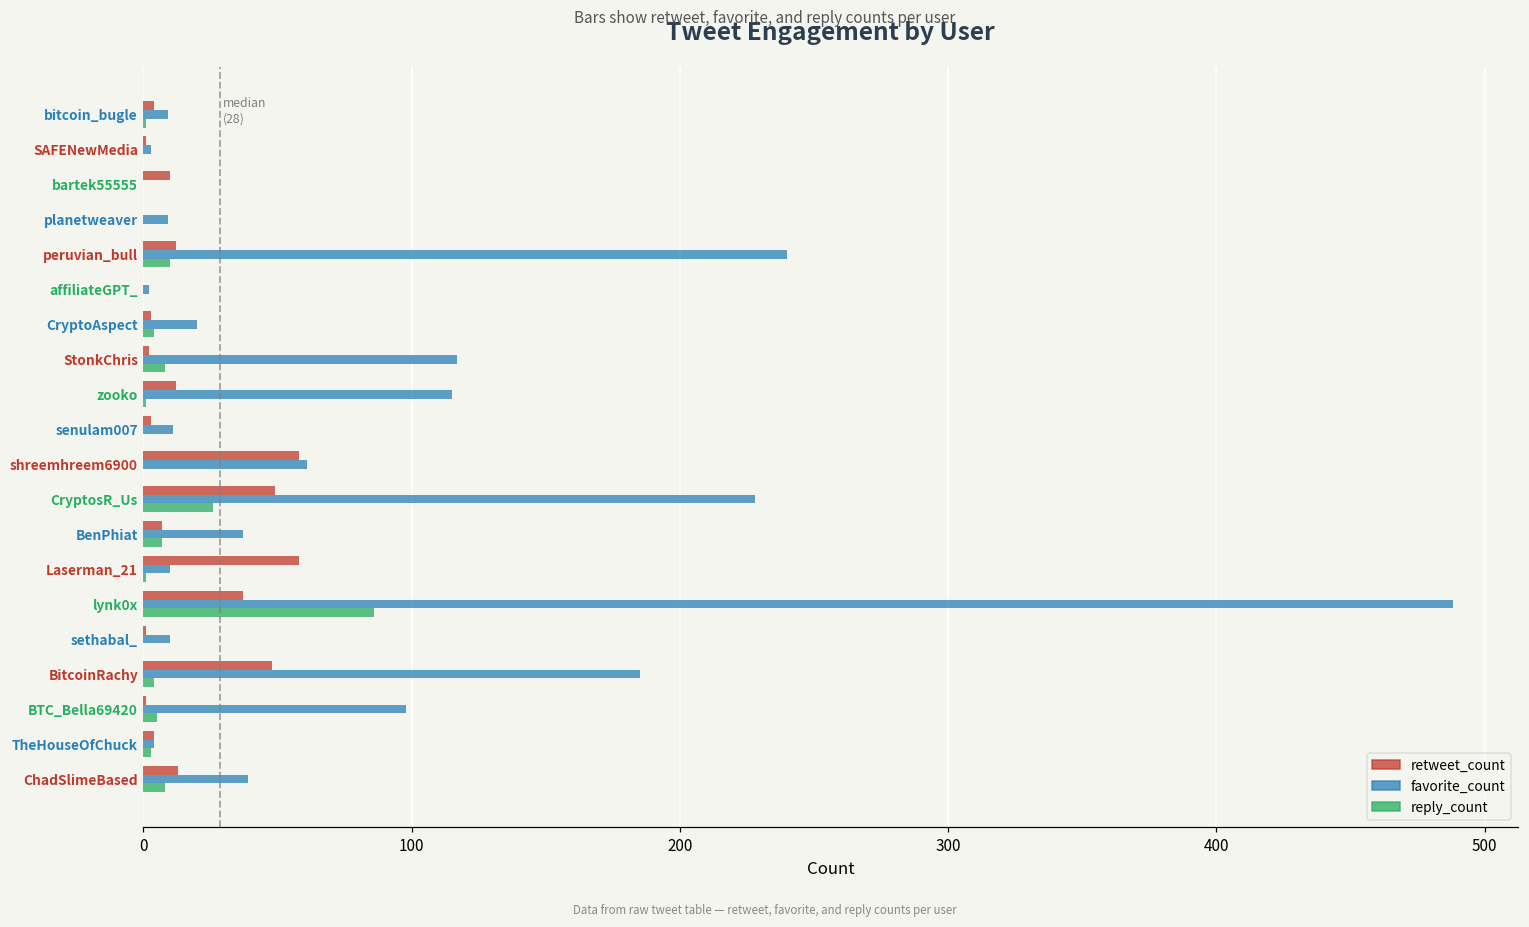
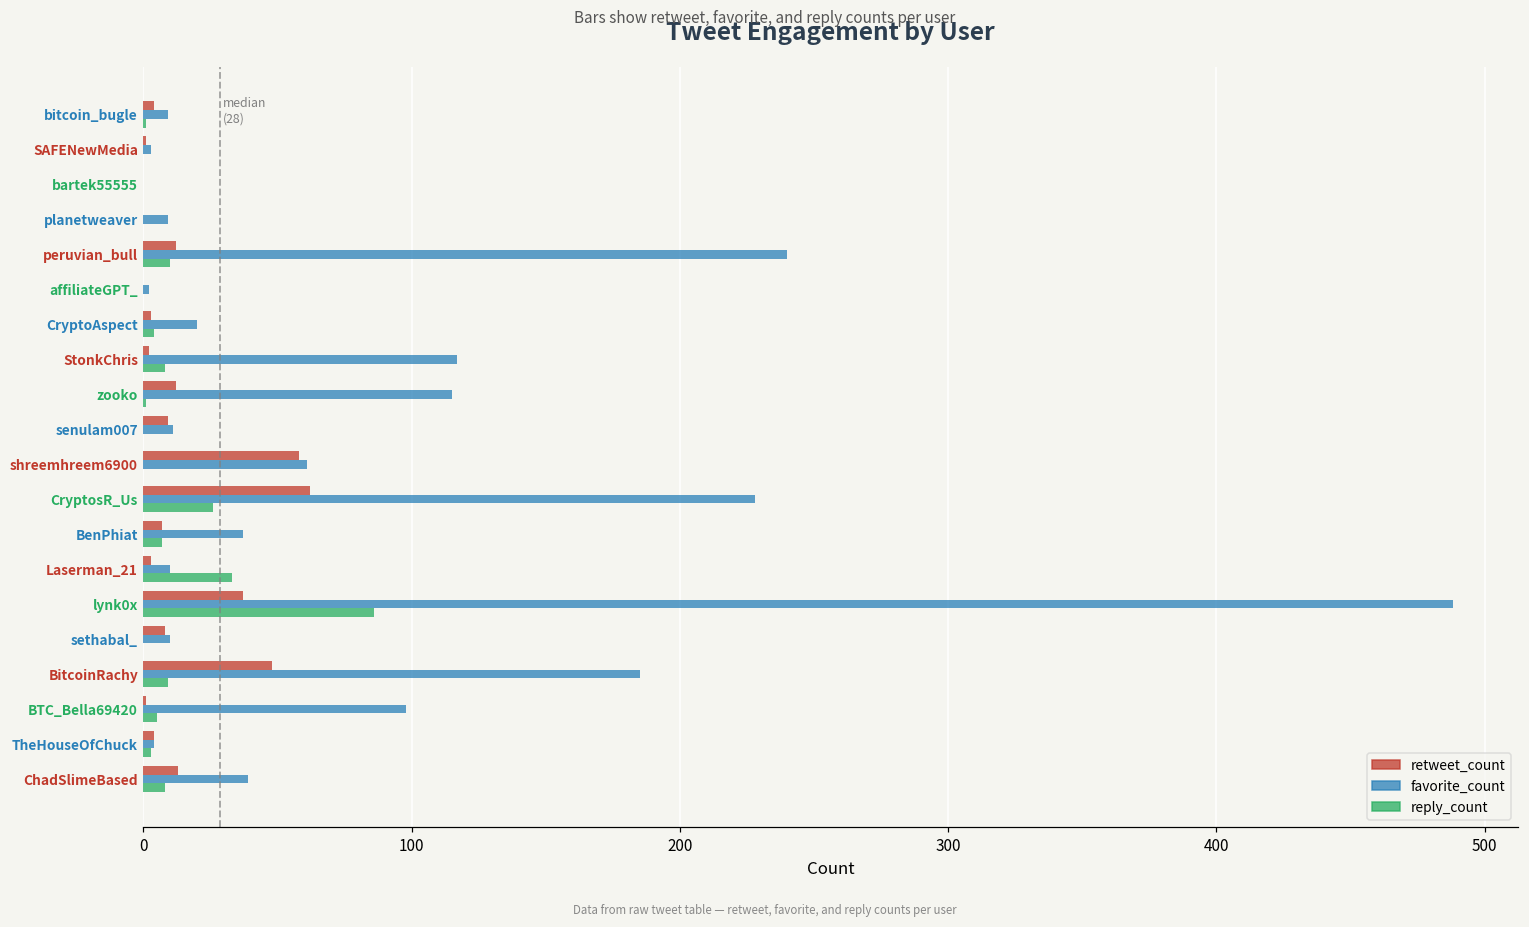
  {
    "retweet_count": {
      "bitcoin_bugle": 4,
-     "bartek55555": 10,
+     "bartek55555": 0,
      "planetweaver": 0,
      "peruvian_bull": 12,
      "affiliateGPT_": 0,
      "CryptoAspect": 3,
      "StonkChris": 2,
      "zooko": 12,
-     "senulam007": 3,
+     "senulam007": 9,
      "shreemhreem6900": 58,
-     "CryptosR_Us": 49,
+     "CryptosR_Us": 62,
      "BenPhiat": 7,
-     "Laserman_21": 58,
+     "Laserman_21": 3,
      "lynk0x": 37,
-     "sethabal_": 1,
+     "sethabal_": 8,
      "BitcoinRachy": 48,
      "TheHouseOfChuck": 4,
      "ChadSlimeBased": 13
    },
    "favorite_count": {
      "bitcoin_bugle": 9,
      "SAFENewMedia": 3,
      "bartek55555": 0,
      "planetweaver": 9,
      "peruvian_bull": 240,
      "affiliateGPT_": 2,
      "CryptoAspect": 20,
      "StonkChris": 117,
      "zooko": 115,
      "senulam007": 11,
      "shreemhreem6900": 61,
      "CryptosR_Us": 228,
      "BenPhiat": 37,
      "Laserman_21": 10,
      "lynk0x": 488,
      "sethabal_": 10,
      "BitcoinRachy": 185,
      "BTC_Bella69420": 98,
      "TheHouseOfChuck": 4,
      "ChadSlimeBased": 39
    },
    "reply_count": {
      "SAFENewMedia": 0,
      "bartek55555": 0,
      "planetweaver": 0,
      "peruvian_bull": 10,
      "affiliateGPT_": 0,
      "CryptoAspect": 4,
      "StonkChris": 8,
      "senulam007": 0,
      "shreemhreem6900": 0,
      "CryptosR_Us": 26,
      "BenPhiat": 7,
-     "Laserman_21": 1,
+     "Laserman_21": 33,
      "lynk0x": 86,
      "sethabal_": 0,
-     "BitcoinRachy": 4,
+     "BitcoinRachy": 9,
      "BTC_Bella69420": 5,
      "TheHouseOfChuck": 3,
      "ChadSlimeBased": 8
    }
  }
